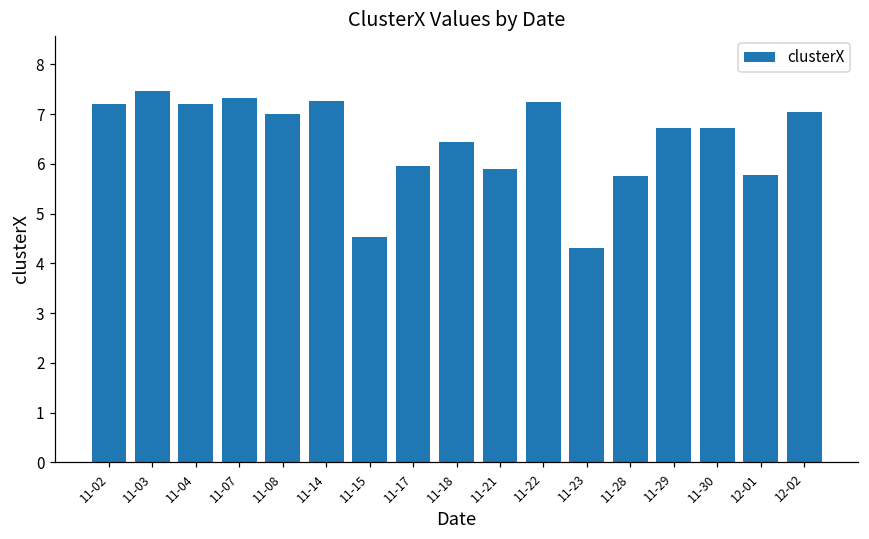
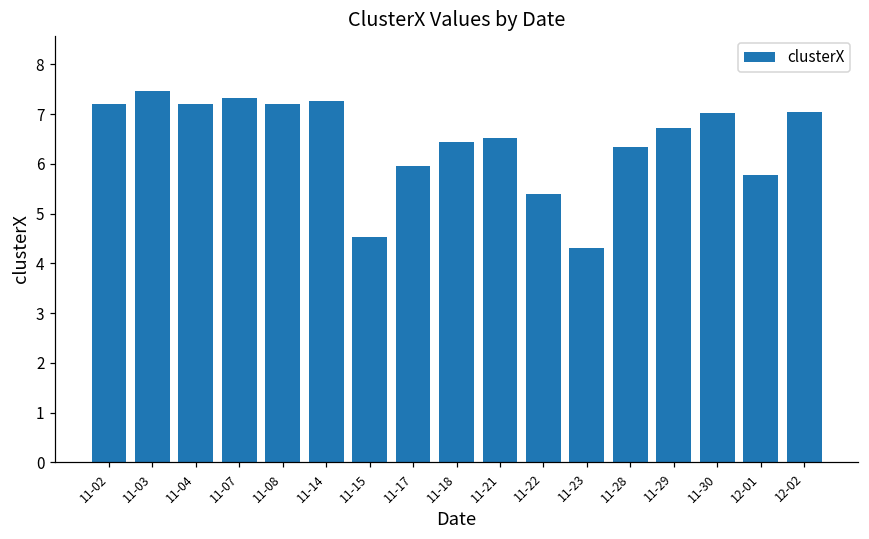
  {
    "11-02": 7.2,
    "11-03": 7.5,
    "11-04": 7.2,
    "11-07": 7.3,
-   "11-08": 7.0,
+   "11-08": 7.2,
    "11-14": 7.3,
    "11-15": 4.5,
    "11-17": 6.0,
    "11-18": 6.4,
-   "11-21": 5.9,
-   "11-22": 7.3,
+   "11-21": 6.5,
+   "11-22": 5.4,
    "11-23": 4.3,
-   "11-28": 5.8,
+   "11-28": 6.3,
    "11-29": 6.7,
-   "11-30": 6.7,
+   "11-30": 7.0,
    "12-01": 5.8,
    "12-02": 7.1
  }
